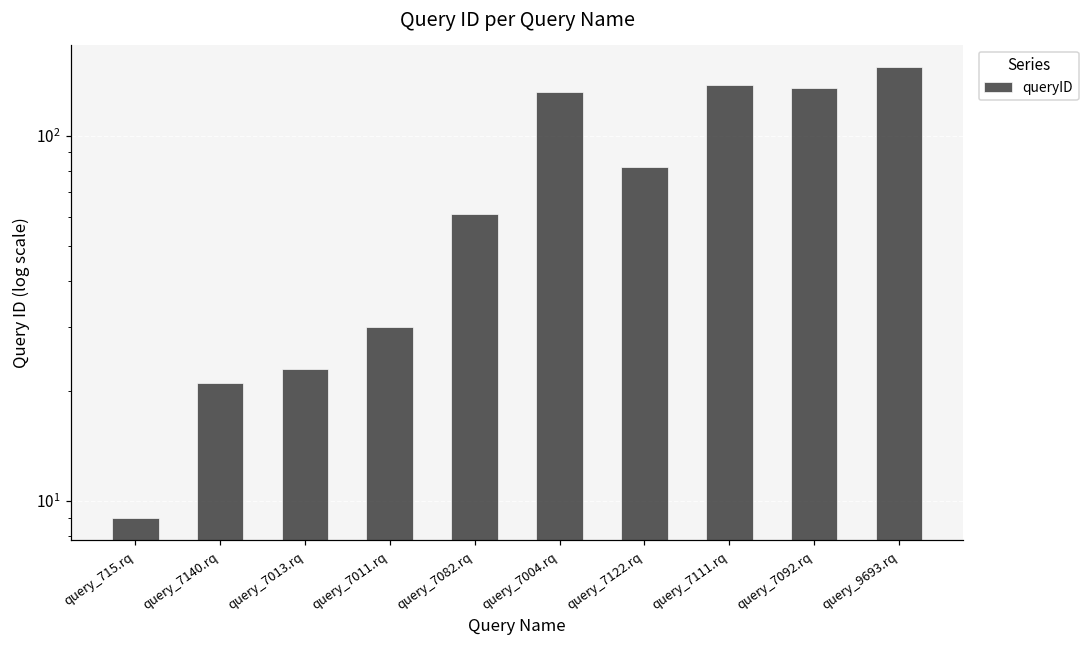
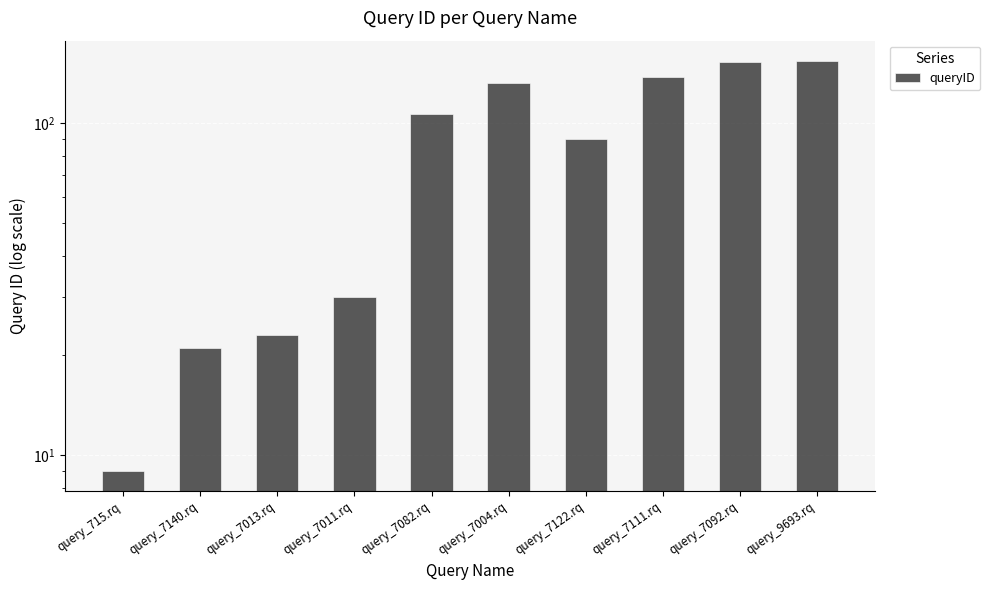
  {
    "query_715.rq": 9,
    "query_7140.rq": 21,
    "query_7013.rq": 23,
    "query_7011.rq": 30,
-   "query_7082.rq": 61,
+   "query_7082.rq": 107,
    "query_7004.rq": 132,
-   "query_7122.rq": 82,
+   "query_7122.rq": 90,
    "query_7111.rq": 138,
-   "query_7092.rq": 135,
+   "query_7092.rq": 150,
    "query_9693.rq": 150
  }
